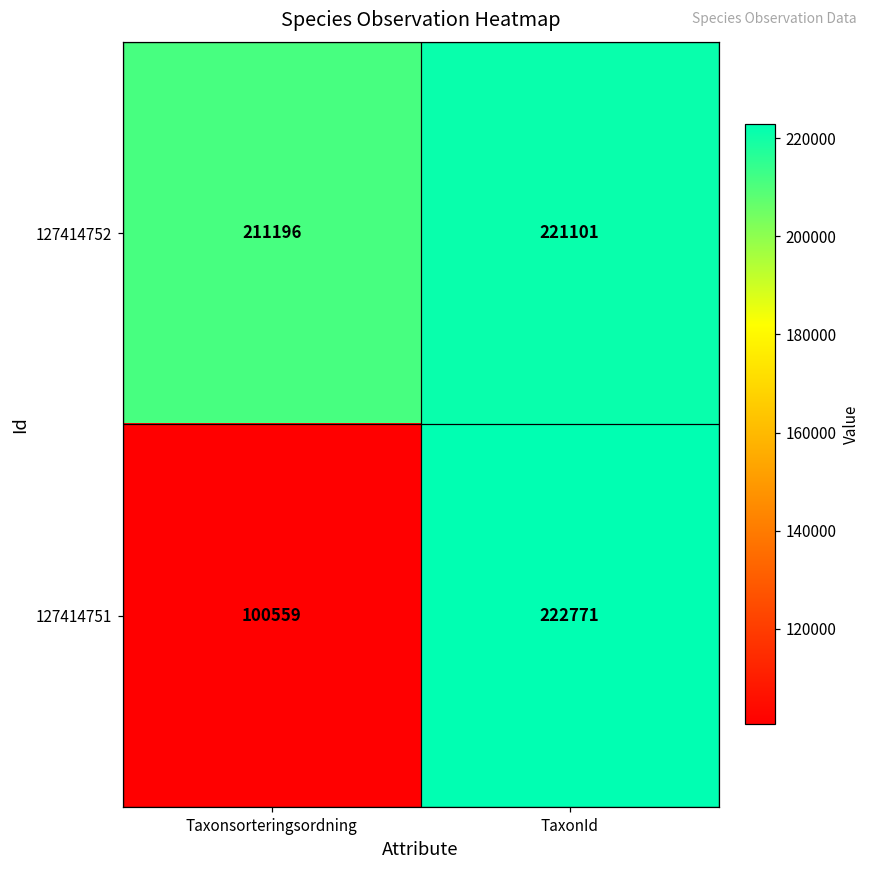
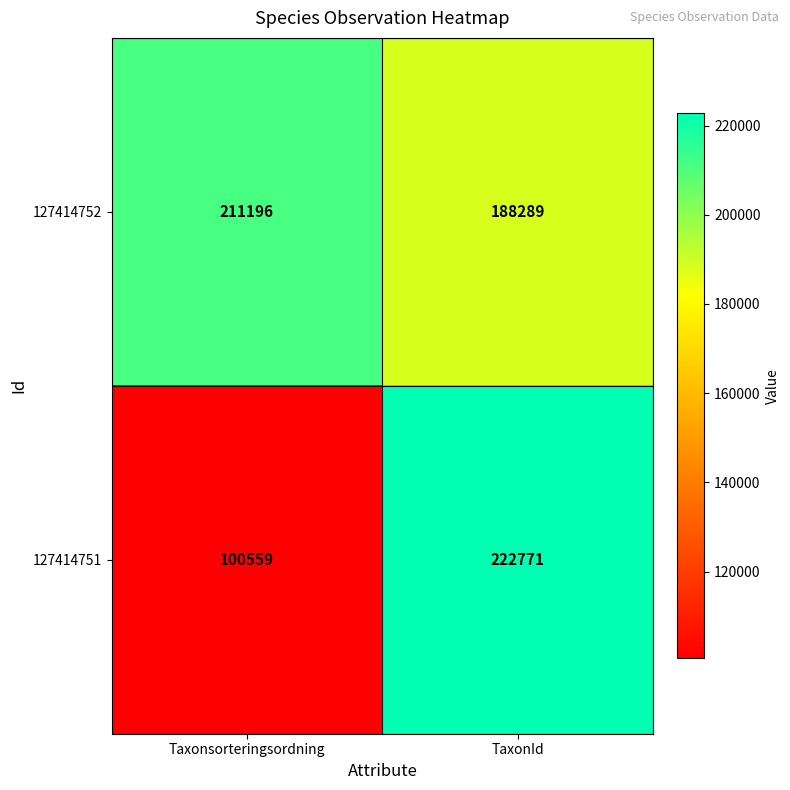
  {
    "127414752": {
      "Taxonsorteringsordning": 211196,
-     "TaxonId": 221101
+     "TaxonId": 188289
    },
    "127414751": {
      "Taxonsorteringsordning": 100559,
      "TaxonId": 222771
    }
  }
